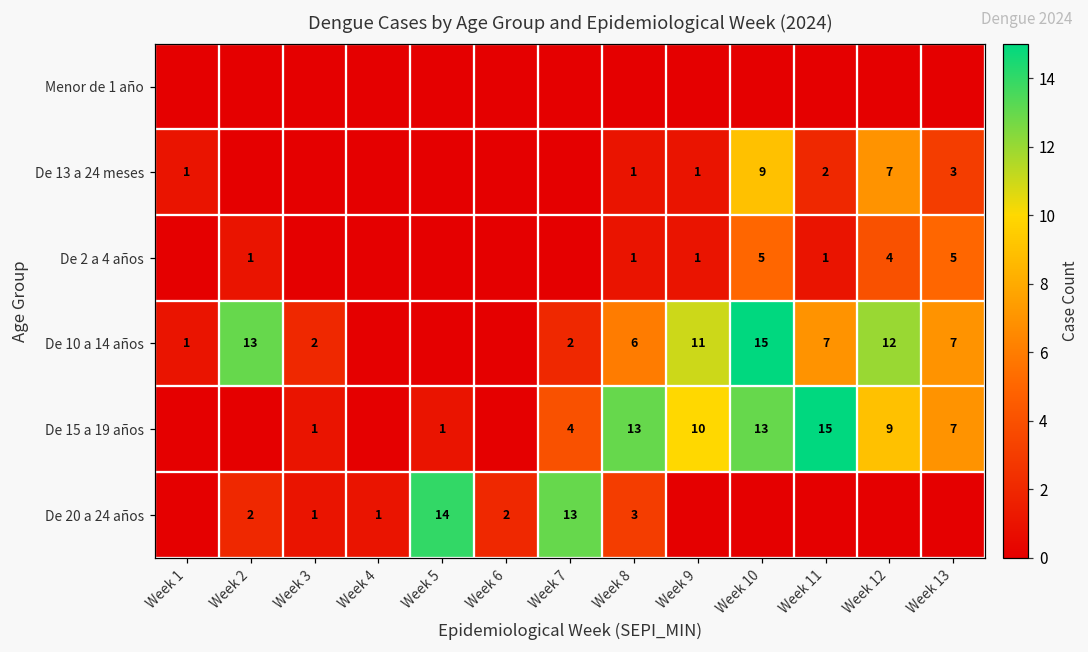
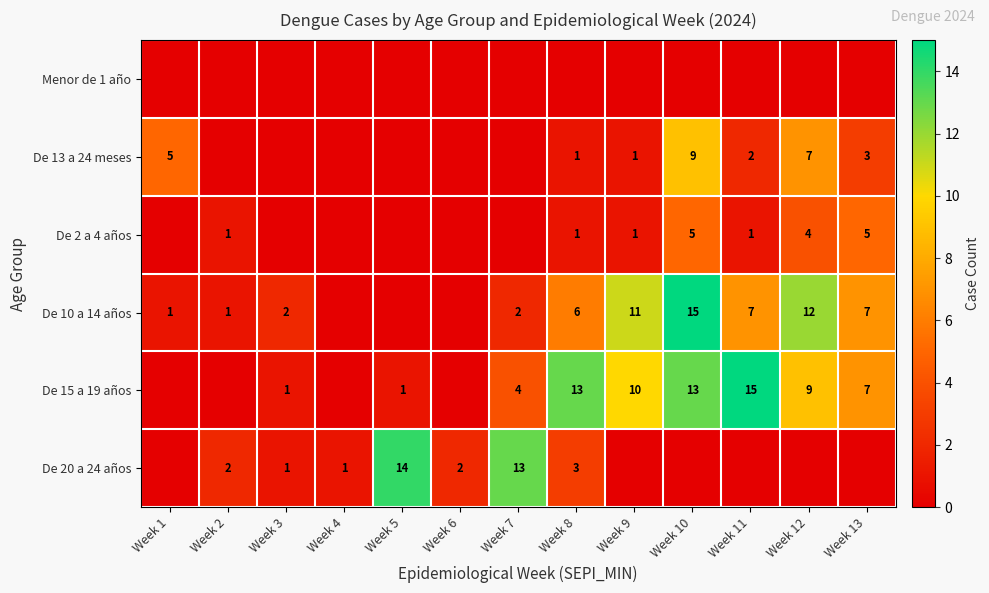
  {
    "De 13 a 24 meses": {
-     "Week 1": 1,
+     "Week 1": 5,
      "Week 8": 1,
      "Week 9": 1,
      "Week 10": 9,
      "Week 11": 2,
      "Week 12": 7,
      "Week 13": 3
    },
    "De 2 a 4 años": {
      "Week 2": 1,
      "Week 8": 1,
      "Week 9": 1,
      "Week 10": 5,
      "Week 11": 1,
      "Week 12": 4,
      "Week 13": 5
    },
    "De 10 a 14 años": {
      "Week 1": 1,
-     "Week 2": 13,
+     "Week 2": 1,
      "Week 3": 2,
      "Week 7": 2,
      "Week 8": 6,
      "Week 9": 11,
      "Week 10": 15,
      "Week 11": 7,
      "Week 12": 12,
      "Week 13": 7
    },
    "De 15 a 19 años": {
      "Week 3": 1,
      "Week 5": 1,
      "Week 7": 4,
      "Week 8": 13,
      "Week 9": 10,
      "Week 10": 13,
      "Week 11": 15,
      "Week 12": 9,
      "Week 13": 7
    },
    "De 20 a 24 años": {
      "Week 2": 2,
      "Week 3": 1,
      "Week 4": 1,
      "Week 5": 14,
      "Week 6": 2,
      "Week 7": 13,
      "Week 8": 3
    }
  }
